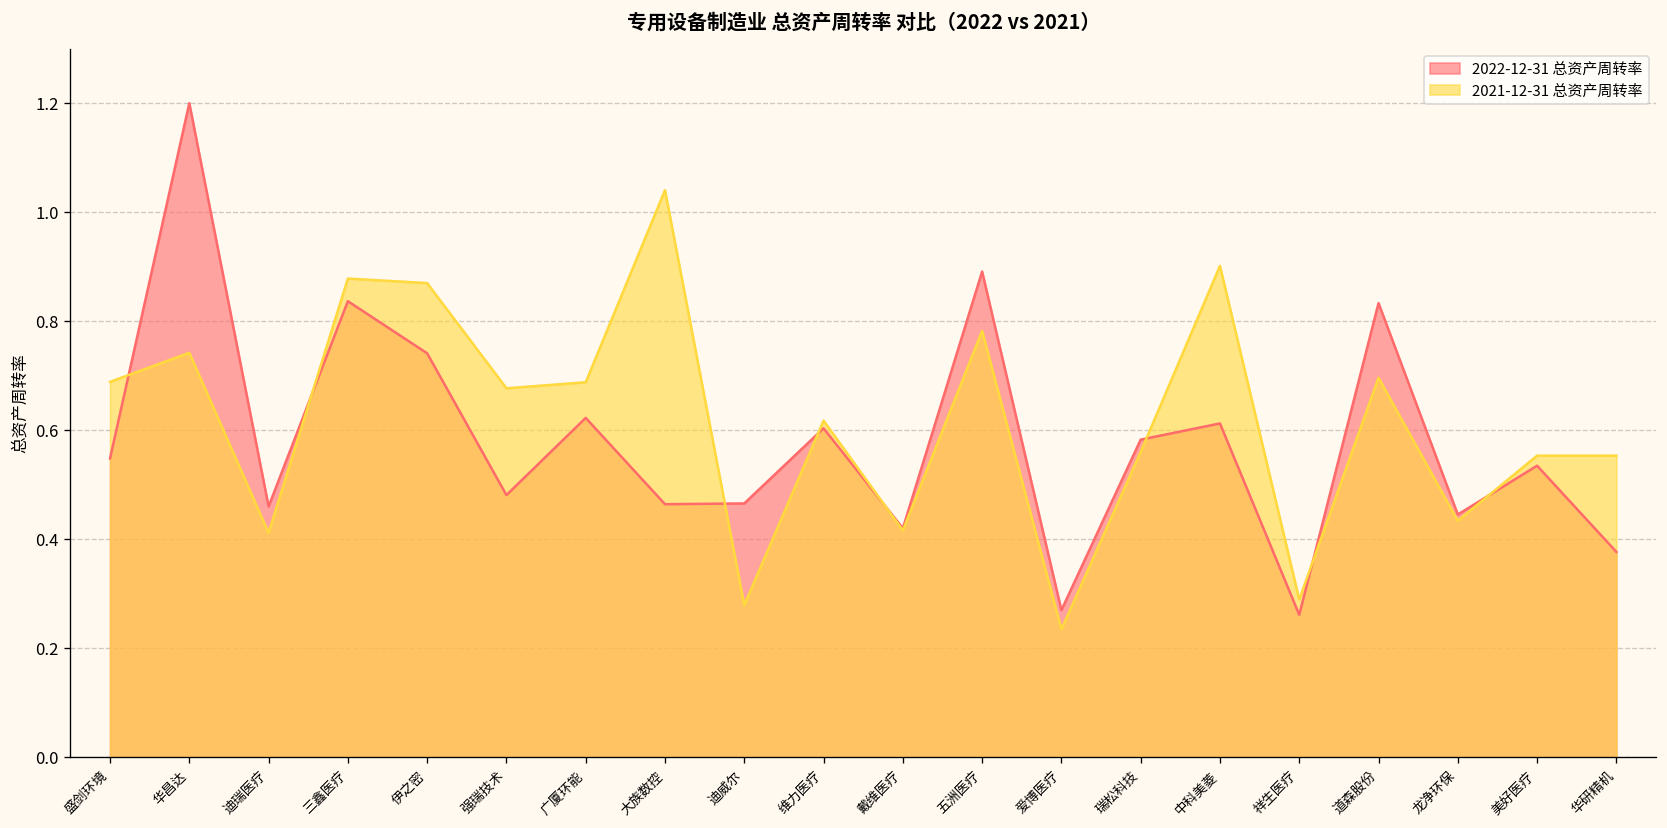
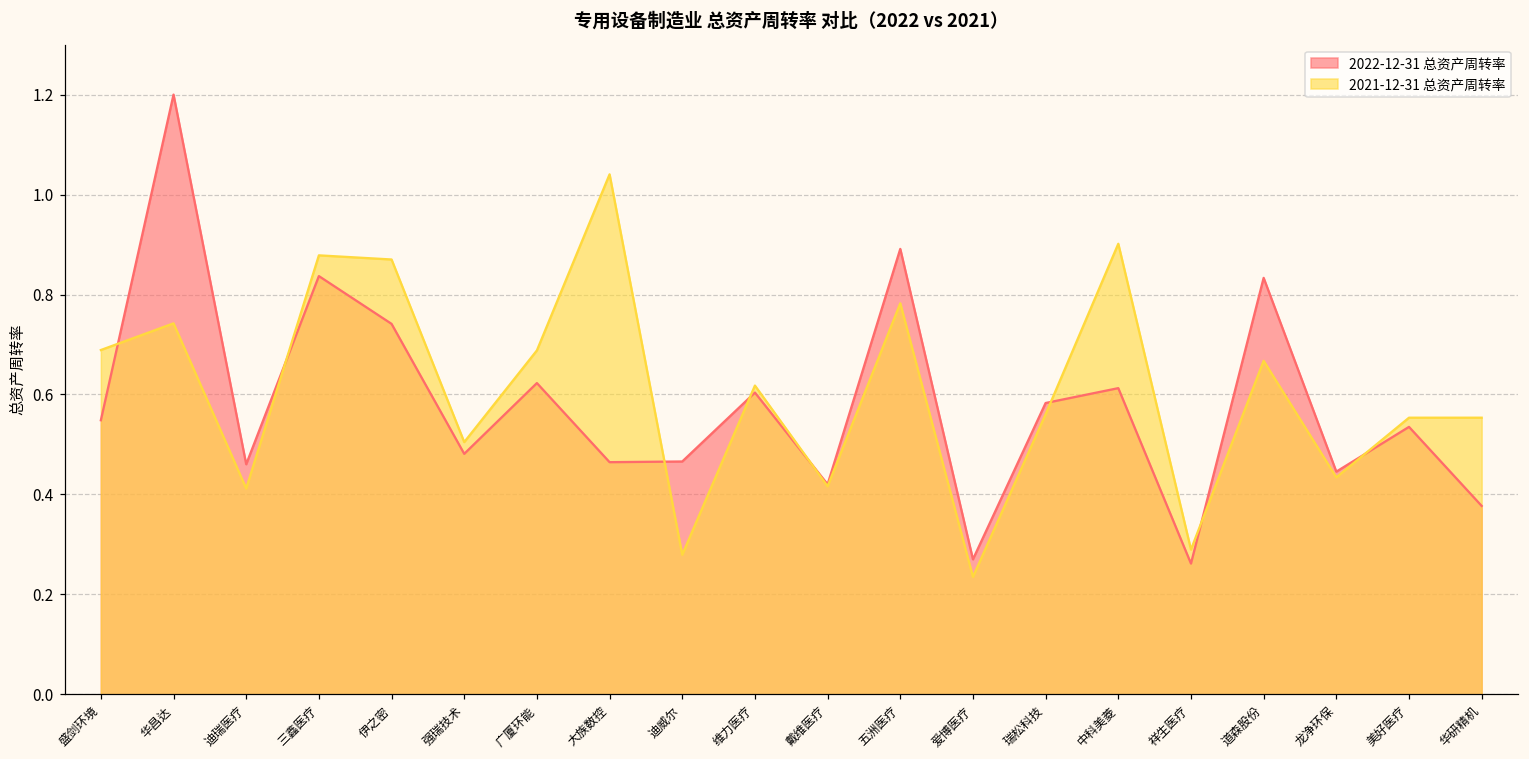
  {
    "2022-12-31 总资产周转率": {
      "盛剑环境": 0.55,
      "华昌达": 1.20,
      "迪瑞医疗": 0.46,
      "三鑫医疗": 0.84,
      "伊之密": 0.74,
      "强瑞技术": 0.48,
      "广厦环能": 0.62,
      "大族数控": 0.46,
      "迪威尔": 0.47,
      "维力医疗": 0.60,
      "五洲医疗": 0.89,
      "爱博医疗": 0.27,
      "瑞松科技": 0.58,
      "中科美菱": 0.61,
      "祥生医疗": 0.26,
      "道森股份": 0.83,
      "龙净环保": 0.45,
      "美好医疗": 0.54,
      "华研精机": 0.38
    },
    "2021-12-31 总资产周转率": {
      "盛剑环境": 0.69,
      "华昌达": 0.74,
      "迪瑞医疗": 0.41,
      "三鑫医疗": 0.88,
      "伊之密": 0.87,
-     "强瑞技术": 0.68,
+     "强瑞技术": 0.50,
      "广厦环能": 0.69,
      "大族数控": 1.04,
      "迪威尔": 0.28,
      "维力医疗": 0.62,
      "五洲医疗": 0.78,
      "爱博医疗": 0.23,
      "瑞松科技": 0.56,
      "中科美菱": 0.90,
      "祥生医疗": 0.29,
-     "道森股份": 0.70,
+     "道森股份": 0.67,
      "龙净环保": 0.43,
      "美好医疗": 0.55,
      "华研精机": 0.55
    }
  }
